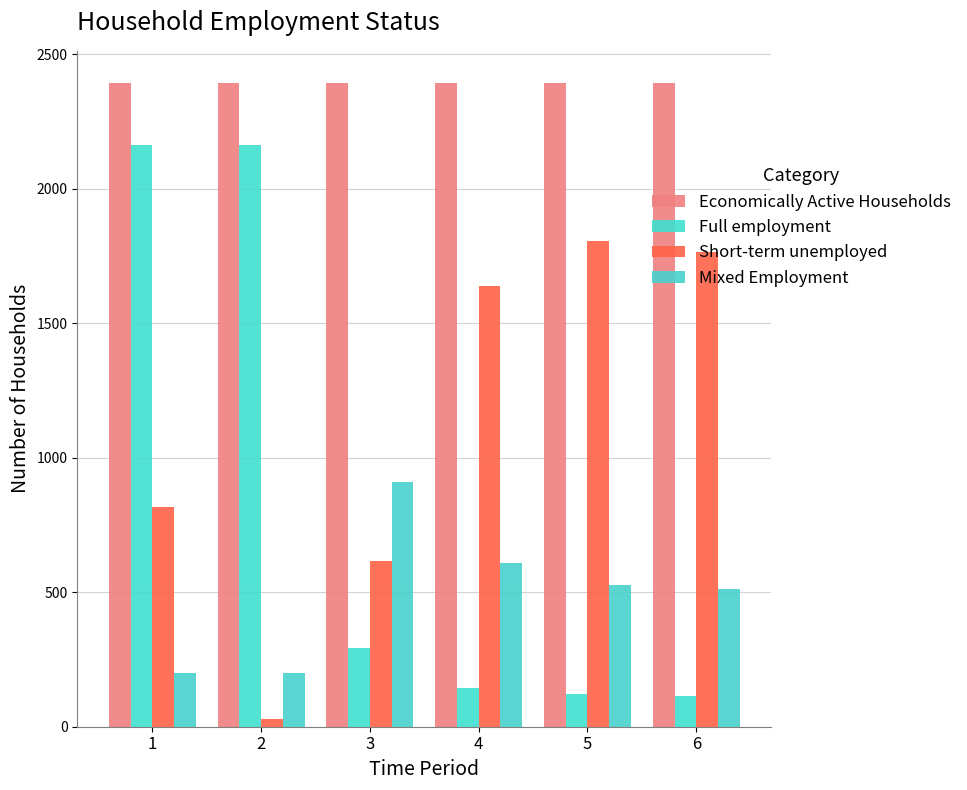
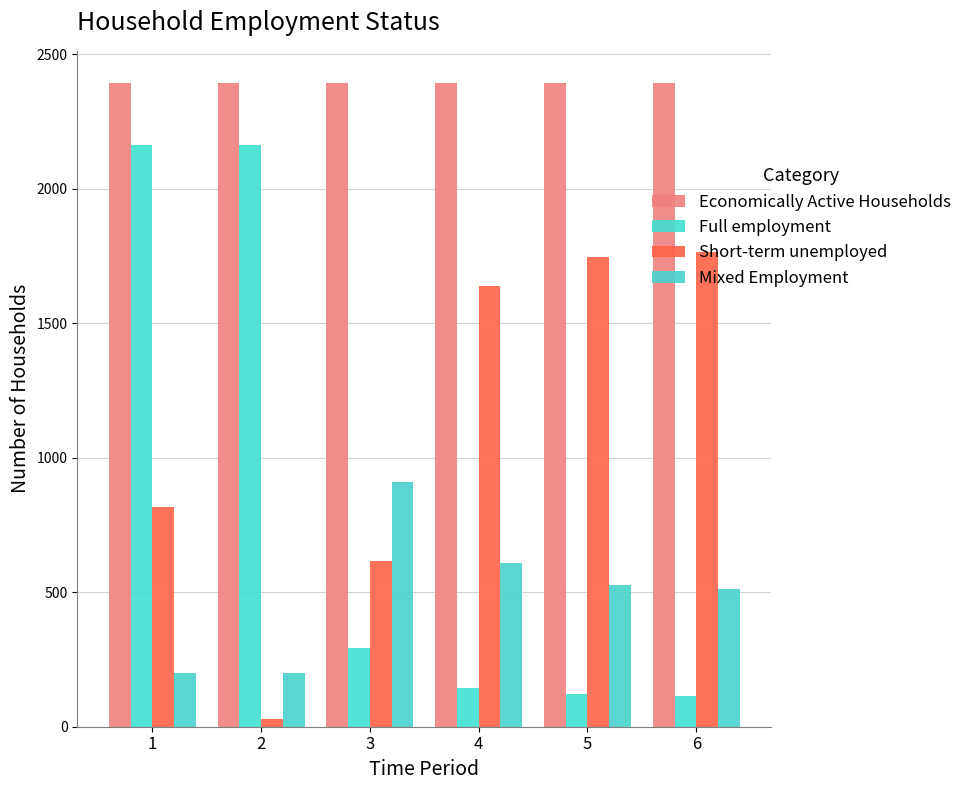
  {
    "Economically Active Households": {
      "1": 2390,
      "2": 2390,
      "3": 2390,
      "4": 2390,
      "5": 2390,
      "6": 2390
    },
    "Short-term unemployed": {
      "1": 820,
      "2": 30,
      "3": 620,
      "4": 1640,
-     "5": 1810,
+     "5": 1750,
      "6": 1770
    }
  }
